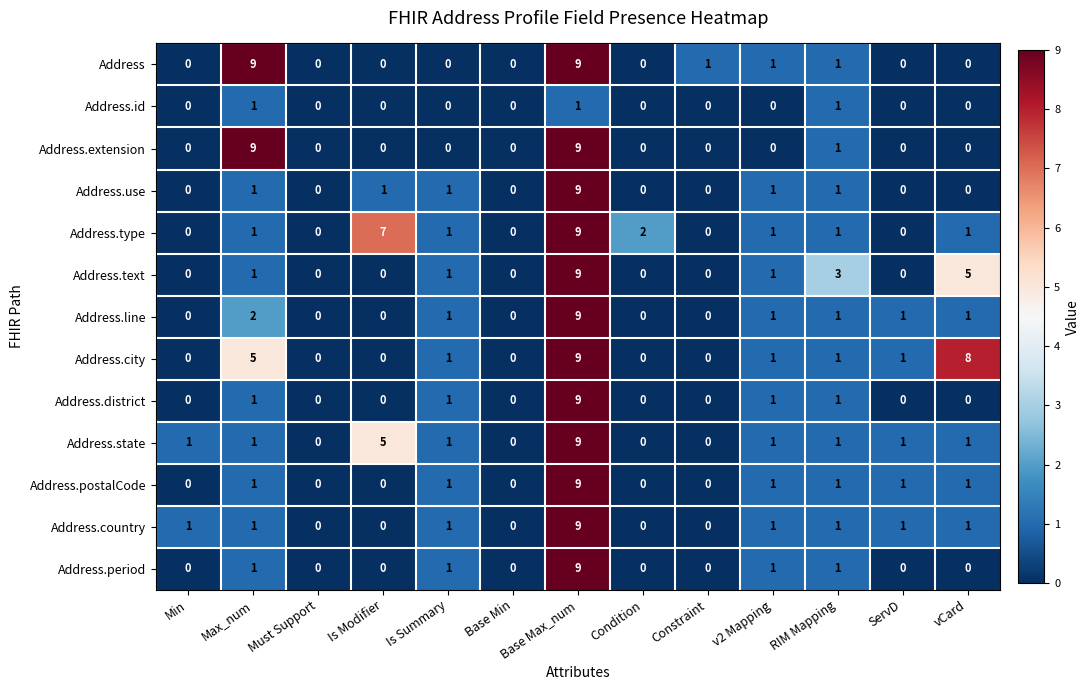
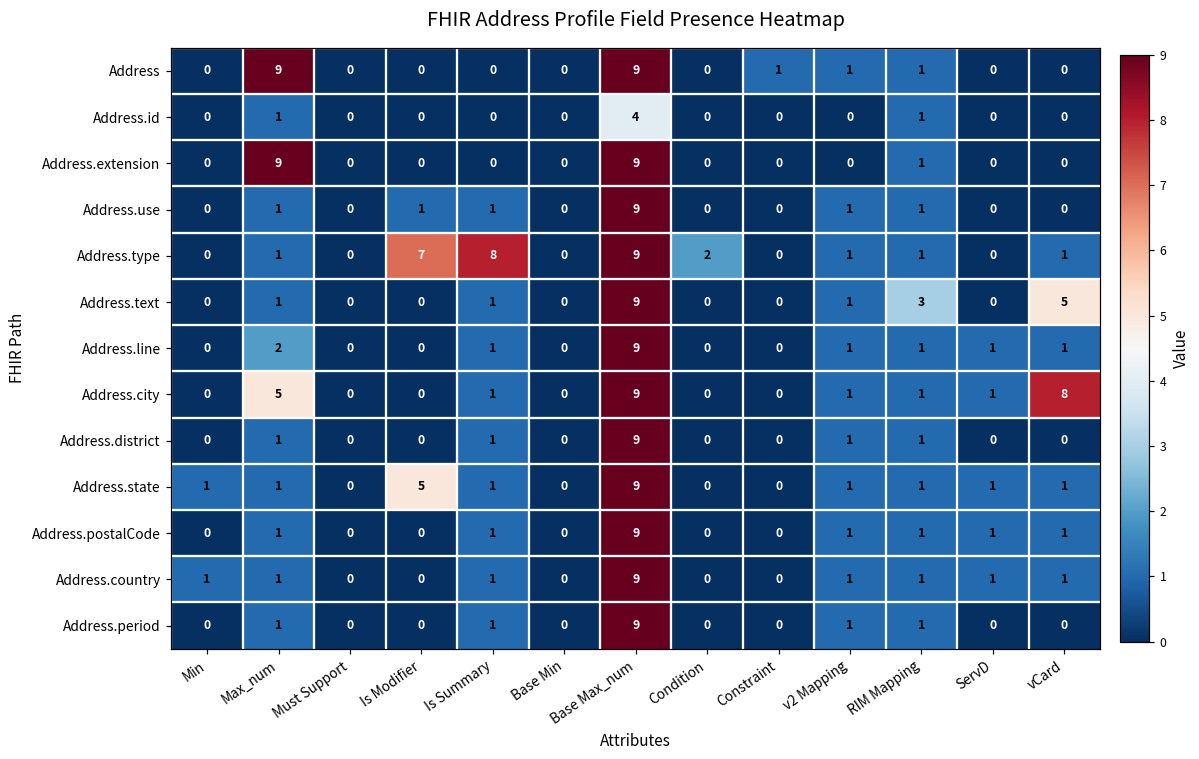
  {
    "Address": {
      "Min": 0,
      "Max_num": 9,
      "Must Support": 0,
      "Is Modifier": 0,
      "Is Summary": 0,
      "Base Min": 0,
      "Base Max_num": 9,
      "Condition": 0,
      "Constraint": 1,
      "v2 Mapping": 1,
      "RIM Mapping": 1,
      "ServD": 0,
      "vCard": 0
    },
    "Address.id": {
      "Min": 0,
      "Max_num": 1,
      "Must Support": 0,
      "Is Modifier": 0,
      "Is Summary": 0,
      "Base Min": 0,
-     "Base Max_num": 1,
+     "Base Max_num": 4,
      "Condition": 0,
      "Constraint": 0,
      "v2 Mapping": 0,
      "RIM Mapping": 1,
      "ServD": 0,
      "vCard": 0
    },
    "Address.extension": {
      "Min": 0,
      "Max_num": 9,
      "Must Support": 0,
      "Is Modifier": 0,
      "Is Summary": 0,
      "Base Min": 0,
      "Base Max_num": 9,
      "Condition": 0,
      "Constraint": 0,
      "v2 Mapping": 0,
      "RIM Mapping": 1,
      "ServD": 0,
      "vCard": 0
    },
    "Address.use": {
      "Min": 0,
      "Max_num": 1,
      "Must Support": 0,
      "Is Modifier": 1,
      "Is Summary": 1,
      "Base Min": 0,
      "Base Max_num": 9,
      "Condition": 0,
      "Constraint": 0,
      "v2 Mapping": 1,
      "RIM Mapping": 1,
      "ServD": 0,
      "vCard": 0
    },
    "Address.type": {
      "Min": 0,
      "Max_num": 1,
      "Must Support": 0,
      "Is Modifier": 7,
-     "Is Summary": 1,
+     "Is Summary": 8,
      "Base Min": 0,
      "Base Max_num": 9,
      "Condition": 2,
      "Constraint": 0,
      "v2 Mapping": 1,
      "RIM Mapping": 1,
      "ServD": 0,
      "vCard": 1
    },
    "Address.text": {
      "Min": 0,
      "Max_num": 1,
      "Must Support": 0,
      "Is Modifier": 0,
      "Is Summary": 1,
      "Base Min": 0,
      "Base Max_num": 9,
      "Condition": 0,
      "Constraint": 0,
      "v2 Mapping": 1,
      "RIM Mapping": 3,
      "ServD": 0,
      "vCard": 5
    },
    "Address.line": {
      "Min": 0,
      "Max_num": 2,
      "Must Support": 0,
      "Is Modifier": 0,
      "Is Summary": 1,
      "Base Min": 0,
      "Base Max_num": 9,
      "Condition": 0,
      "Constraint": 0,
      "v2 Mapping": 1,
      "RIM Mapping": 1,
      "ServD": 1,
      "vCard": 1
    },
    "Address.city": {
      "Min": 0,
      "Max_num": 5,
      "Must Support": 0,
      "Is Modifier": 0,
      "Is Summary": 1,
      "Base Min": 0,
      "Base Max_num": 9,
      "Condition": 0,
      "Constraint": 0,
      "v2 Mapping": 1,
      "RIM Mapping": 1,
      "ServD": 1,
      "vCard": 8
    },
    "Address.district": {
      "Min": 0,
      "Max_num": 1,
      "Must Support": 0,
      "Is Modifier": 0,
      "Is Summary": 1,
      "Base Min": 0,
      "Base Max_num": 9,
      "Condition": 0,
      "Constraint": 0,
      "v2 Mapping": 1,
      "RIM Mapping": 1,
      "ServD": 0,
      "vCard": 0
    },
    "Address.state": {
      "Min": 1,
      "Max_num": 1,
      "Must Support": 0,
      "Is Modifier": 5,
      "Is Summary": 1,
      "Base Min": 0,
      "Base Max_num": 9,
      "Condition": 0,
      "Constraint": 0,
      "v2 Mapping": 1,
      "RIM Mapping": 1,
      "ServD": 1,
      "vCard": 1
    },
    "Address.postalCode": {
      "Min": 0,
      "Max_num": 1,
      "Must Support": 0,
      "Is Modifier": 0,
      "Is Summary": 1,
      "Base Min": 0,
      "Base Max_num": 9,
      "Condition": 0,
      "Constraint": 0,
      "v2 Mapping": 1,
      "RIM Mapping": 1,
      "ServD": 1,
      "vCard": 1
    },
    "Address.country": {
      "Min": 1,
      "Max_num": 1,
      "Must Support": 0,
      "Is Modifier": 0,
      "Is Summary": 1,
      "Base Min": 0,
      "Base Max_num": 9,
      "Condition": 0,
      "Constraint": 0,
      "v2 Mapping": 1,
      "RIM Mapping": 1,
      "ServD": 1,
      "vCard": 1
    },
    "Address.period": {
      "Min": 0,
      "Max_num": 1,
      "Must Support": 0,
      "Is Modifier": 0,
      "Is Summary": 1,
      "Base Min": 0,
      "Base Max_num": 9,
      "Condition": 0,
      "Constraint": 0,
      "v2 Mapping": 1,
      "RIM Mapping": 1,
      "ServD": 0,
      "vCard": 0
    }
  }
